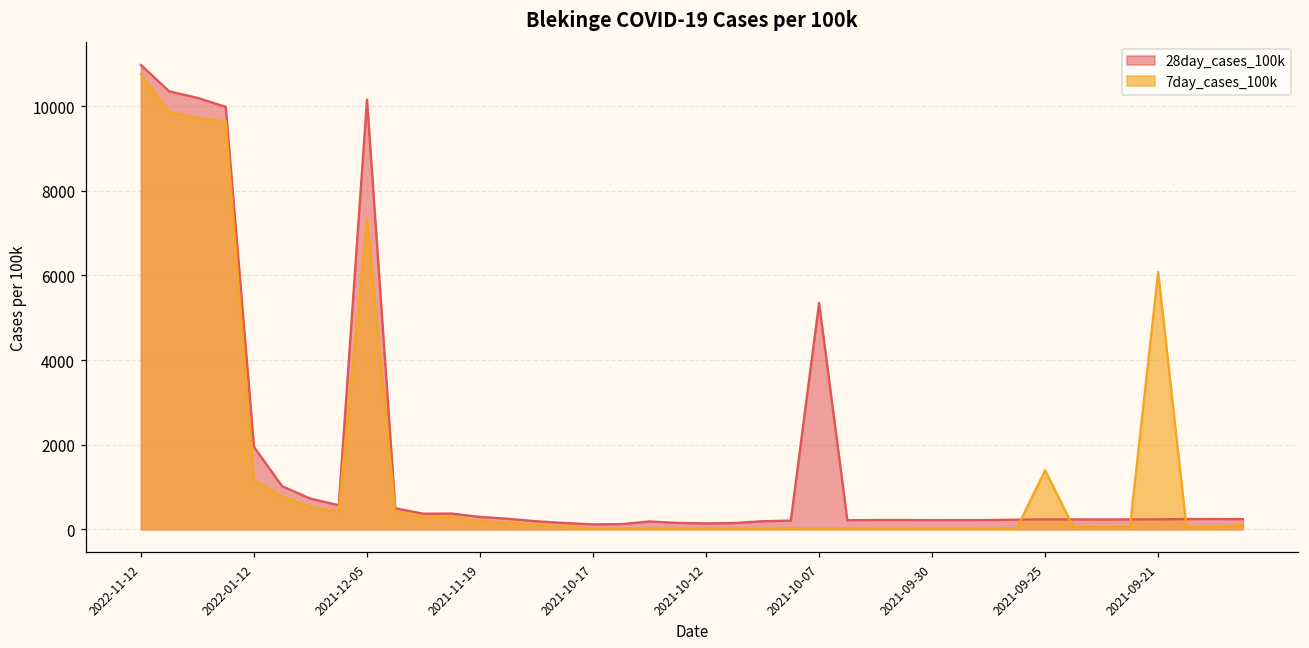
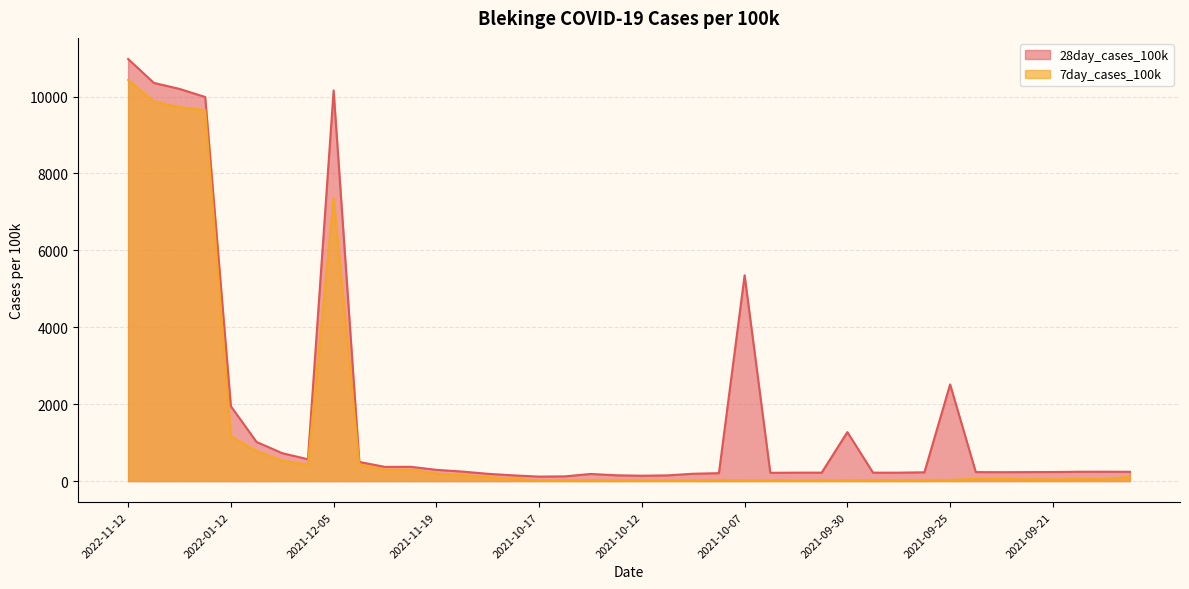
  {
    "28day_cases_100k": {
      "2022-11-12": 11000,
      "2022-01-12": 1900,
      "2021-12-05": 10200,
      "2021-11-19": 300,
      "2021-10-17": 100,
      "2021-10-12": 100,
      "2021-10-07": 5400,
-     "2021-09-30": 200,
-     "2021-09-25": 200,
+     "2021-09-30": 1300,
+     "2021-09-25": 2500,
      "2021-09-21": 200
    },
    "7day_cases_100k": {
-     "2022-11-12": 10800,
+     "2022-11-12": 10400,
      "2022-01-12": 1200,
      "2021-12-05": 7400,
      "2021-11-19": 200,
      "2021-10-17": 0,
      "2021-10-12": 0,
      "2021-10-07": 0,
      "2021-09-30": 0,
-     "2021-09-25": 1400,
-     "2021-09-21": 6100
+     "2021-09-25": 0,
+     "2021-09-21": 0
    }
  }
